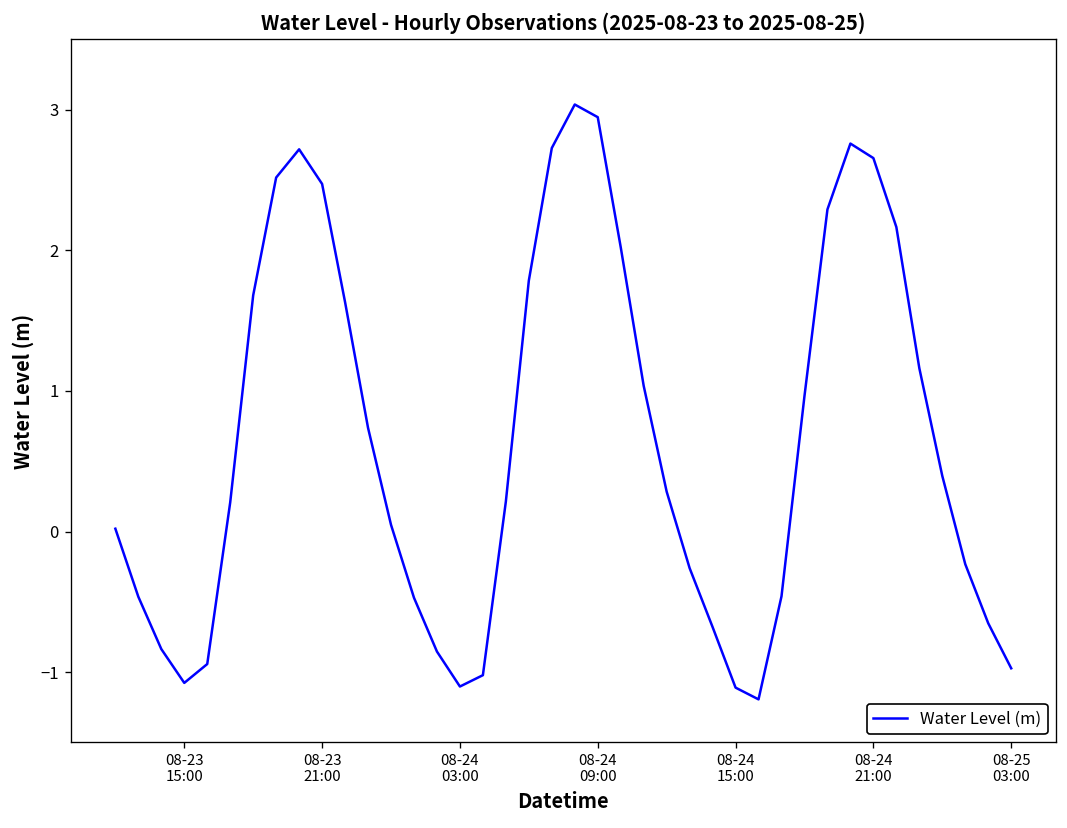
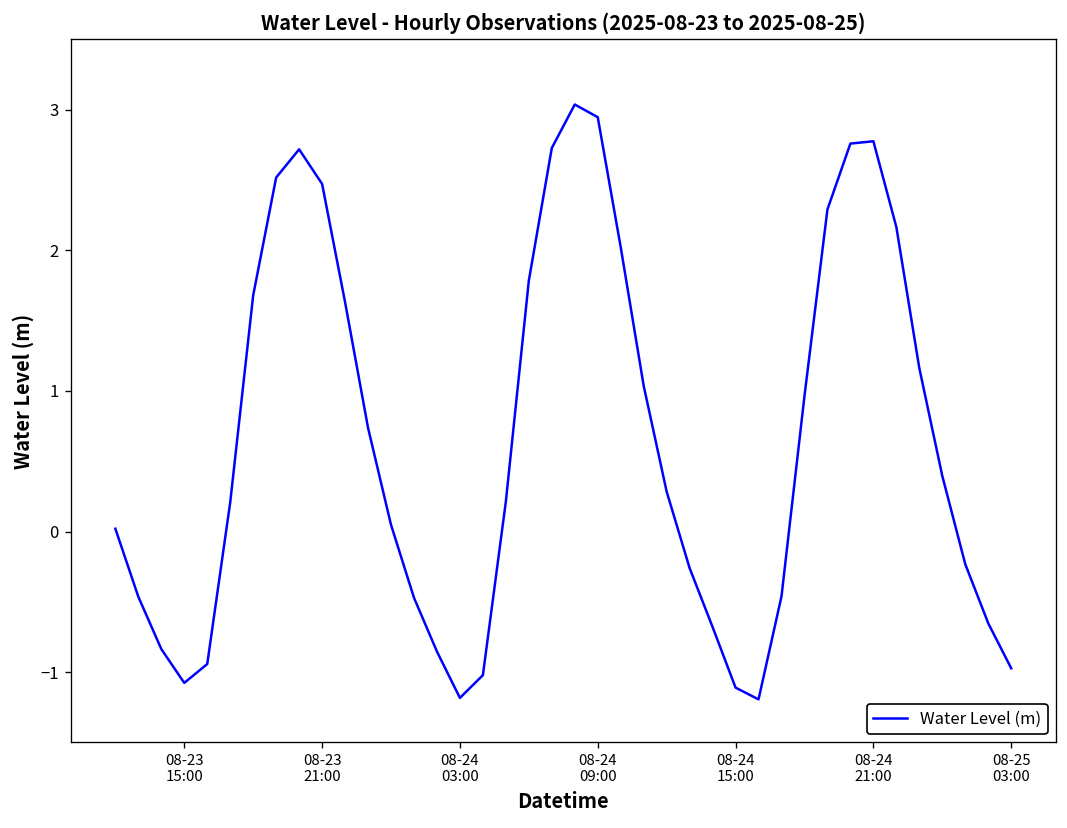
  {
    "08-23 15:00": -1.08,
    "08-23 21:00": 2.47,
-   "08-24 03:00": -1.10,
+   "08-24 03:00": -1.18,
    "08-24 09:00": 2.95,
    "08-24 15:00": -1.11,
-   "08-24 21:00": 2.66,
+   "08-24 21:00": 2.78,
    "08-25 03:00": -0.97
  }
